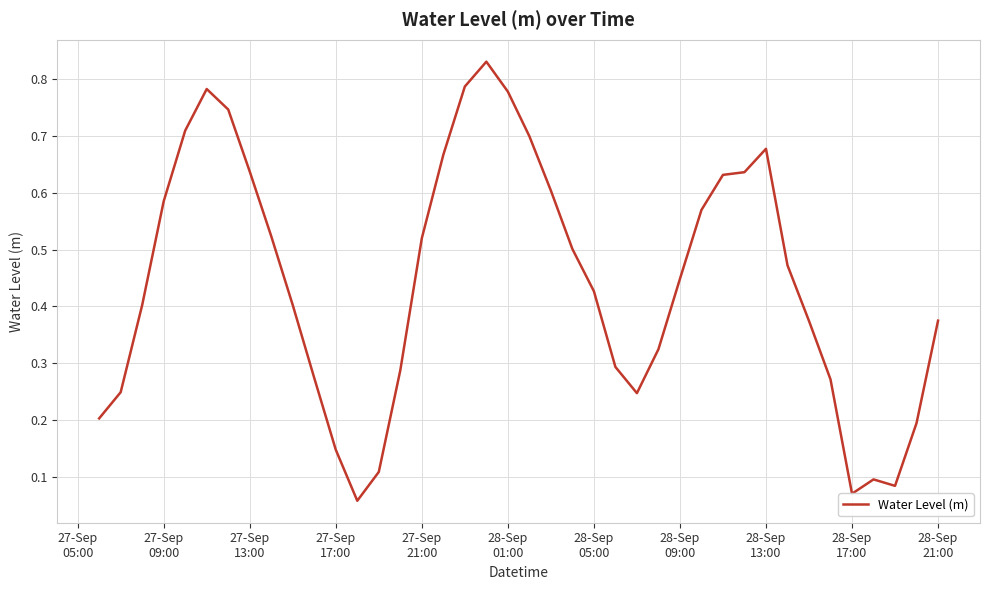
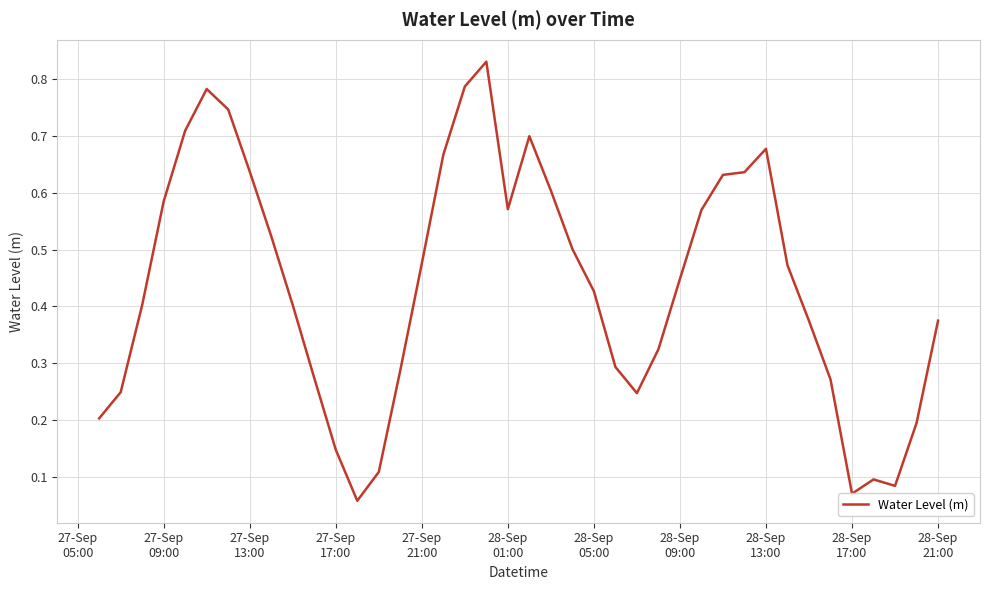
  {
    "27-Sep 09:00": 0.58,
    "27-Sep 13:00": 0.64,
    "27-Sep 17:00": 0.15,
-   "27-Sep 21:00": 0.52,
-   "28-Sep 01:00": 0.78,
+   "27-Sep 21:00": 0.48,
+   "28-Sep 01:00": 0.57,
    "28-Sep 05:00": 0.43,
    "28-Sep 09:00": 0.45,
    "28-Sep 13:00": 0.68,
    "28-Sep 21:00": 0.37
  }
